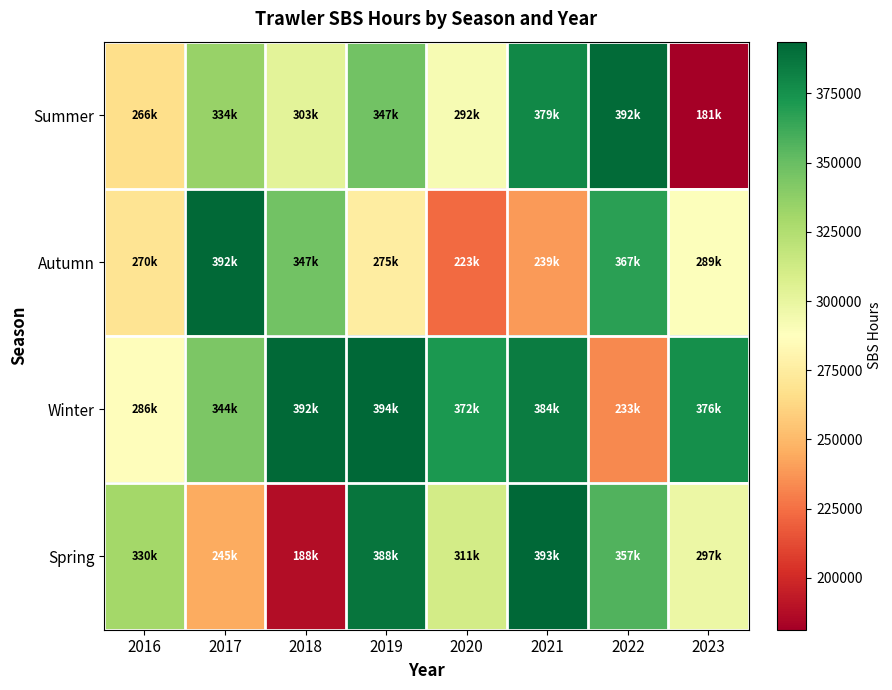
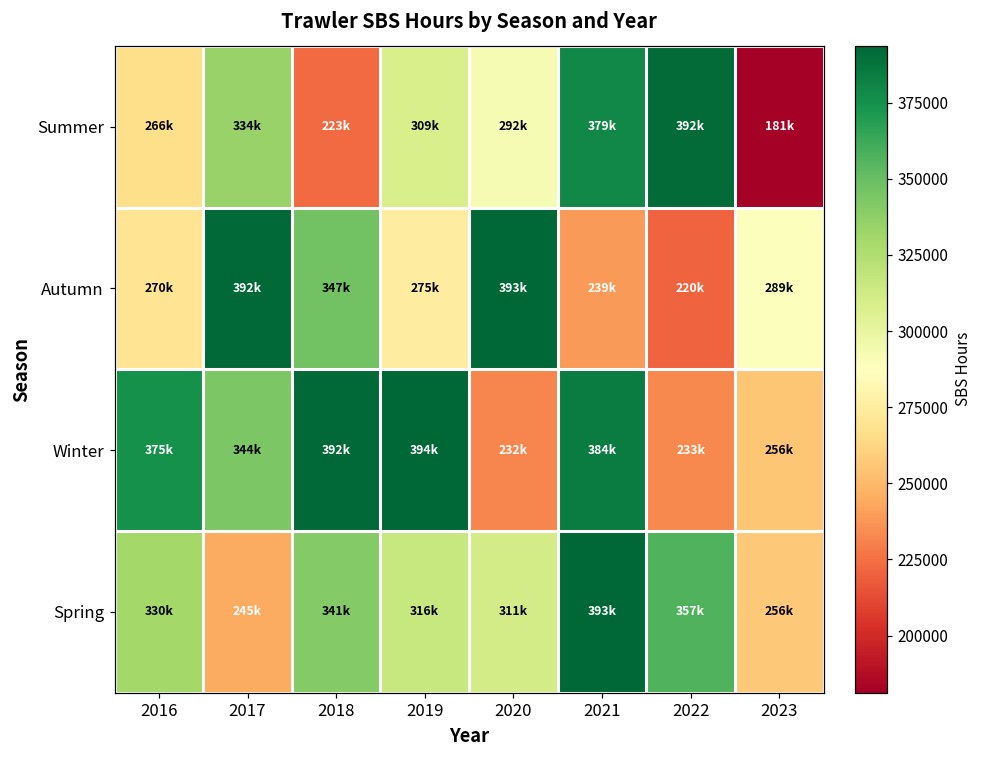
  {
    "Summer": {
      "2016": "266k",
      "2017": "334k",
-     "2018": "303k",
-     "2019": "347k",
+     "2018": "223k",
+     "2019": "309k",
      "2020": "292k",
      "2021": "379k",
      "2022": "392k",
      "2023": "181k"
    },
    "Autumn": {
      "2016": "270k",
      "2017": "392k",
      "2018": "347k",
      "2019": "275k",
-     "2020": "223k",
+     "2020": "393k",
      "2021": "239k",
-     "2022": "367k",
+     "2022": "220k",
      "2023": "289k"
    },
    "Winter": {
-     "2016": "286k",
+     "2016": "375k",
      "2017": "344k",
      "2018": "392k",
      "2019": "394k",
-     "2020": "372k",
+     "2020": "232k",
      "2021": "384k",
      "2022": "233k",
-     "2023": "376k"
+     "2023": "256k"
    },
    "Spring": {
      "2016": "330k",
      "2017": "245k",
-     "2018": "188k",
-     "2019": "388k",
+     "2018": "341k",
+     "2019": "316k",
      "2020": "311k",
      "2021": "393k",
      "2022": "357k",
-     "2023": "297k"
+     "2023": "256k"
    }
  }
